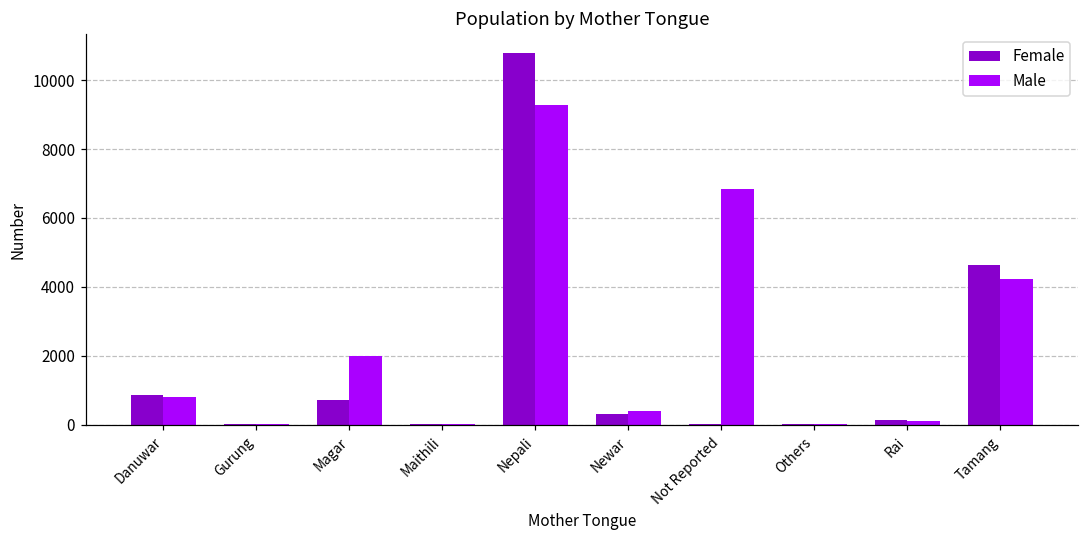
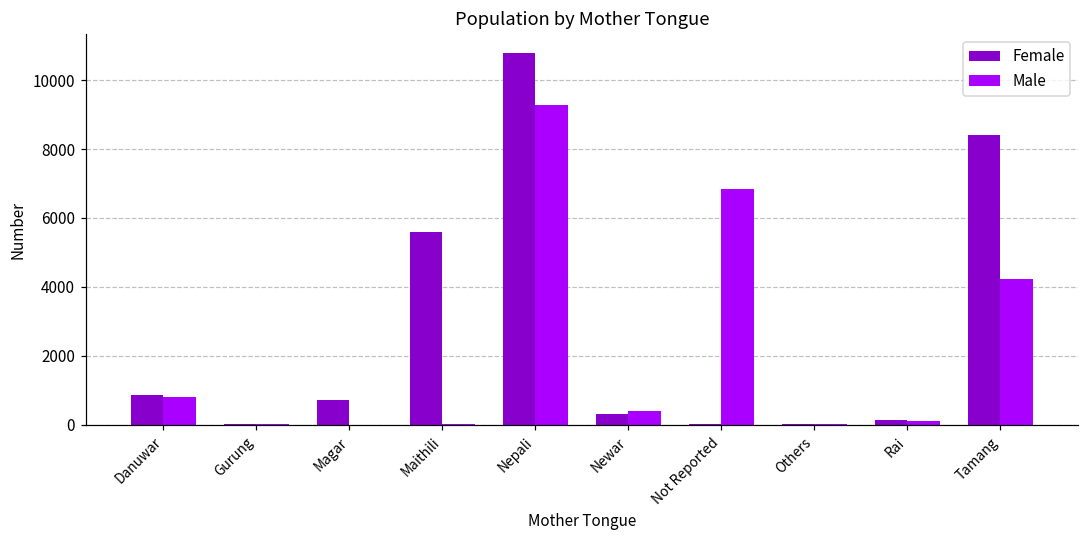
  {
    "Female": {
      "Danuwar": 900,
      "Magar": 700,
-     "Maithili": 0,
+     "Maithili": 5600,
      "Nepali": 10800,
      "Newar": 300,
      "Rai": 100,
-     "Tamang": 4600
+     "Tamang": 8400
    },
    "Male": {
      "Danuwar": 800,
-     "Magar": 2000,
+     "Magar": 0,
      "Nepali": 9300,
      "Newar": 400,
      "Not Reported": 6800,
      "Rai": 100,
      "Tamang": 4200
    }
  }
